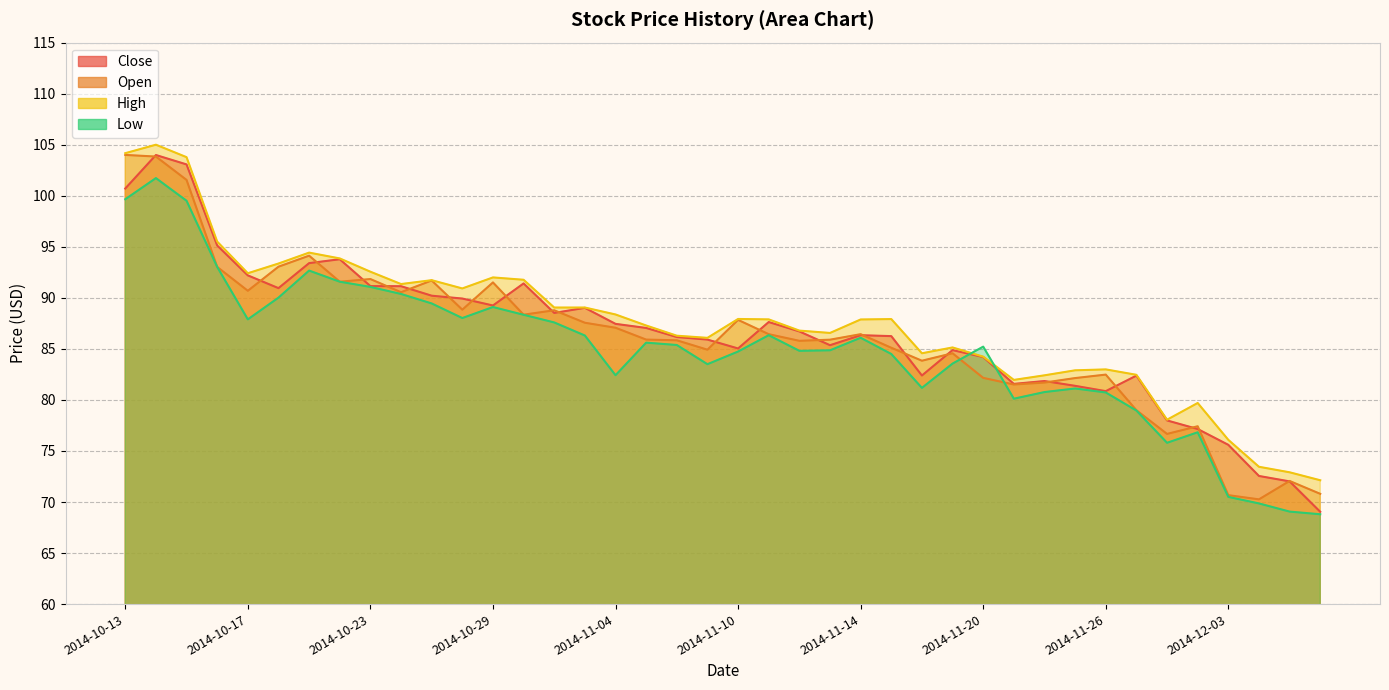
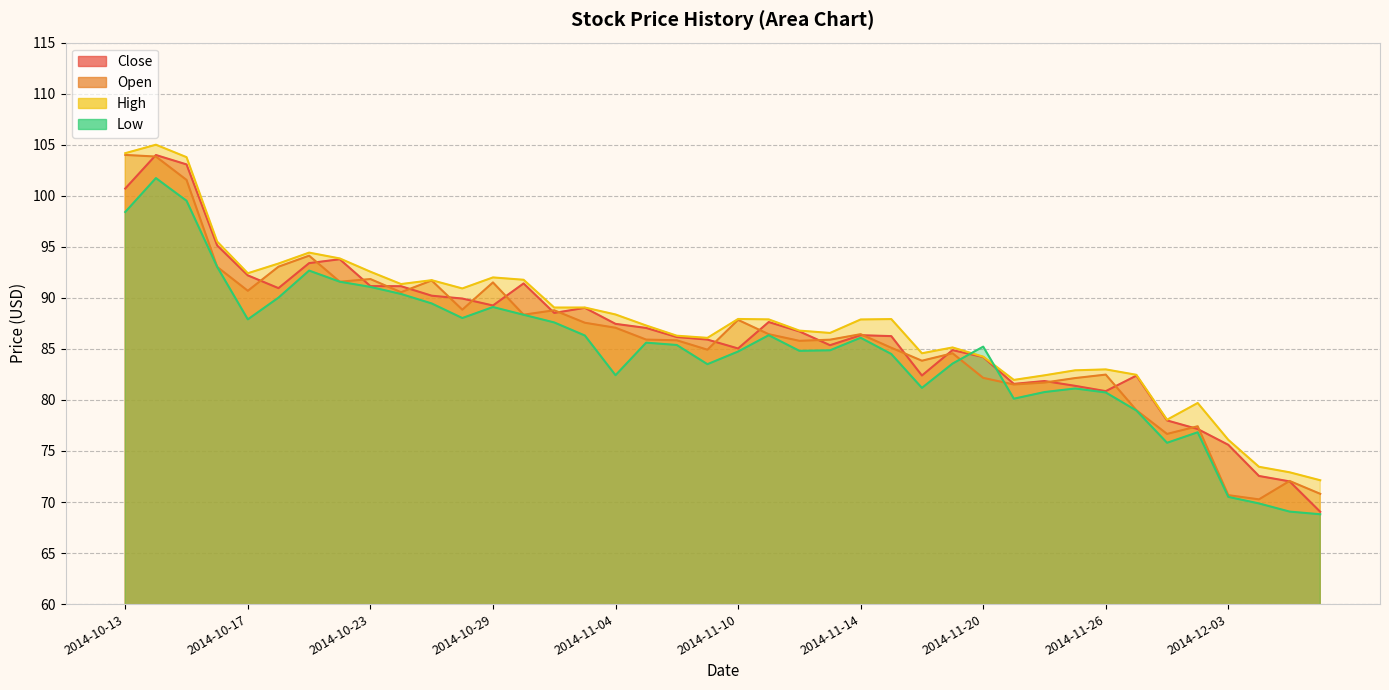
  {
    "Low": {
-     "2014-10-13": 99.7,
+     "2014-10-13": 98.4,
      "2014-10-17": 87.9,
      "2014-11-04": 82.4,
      "2014-11-10": 84.7,
      "2014-11-14": 86.1,
      "2014-11-20": 85.2
    }
  }
